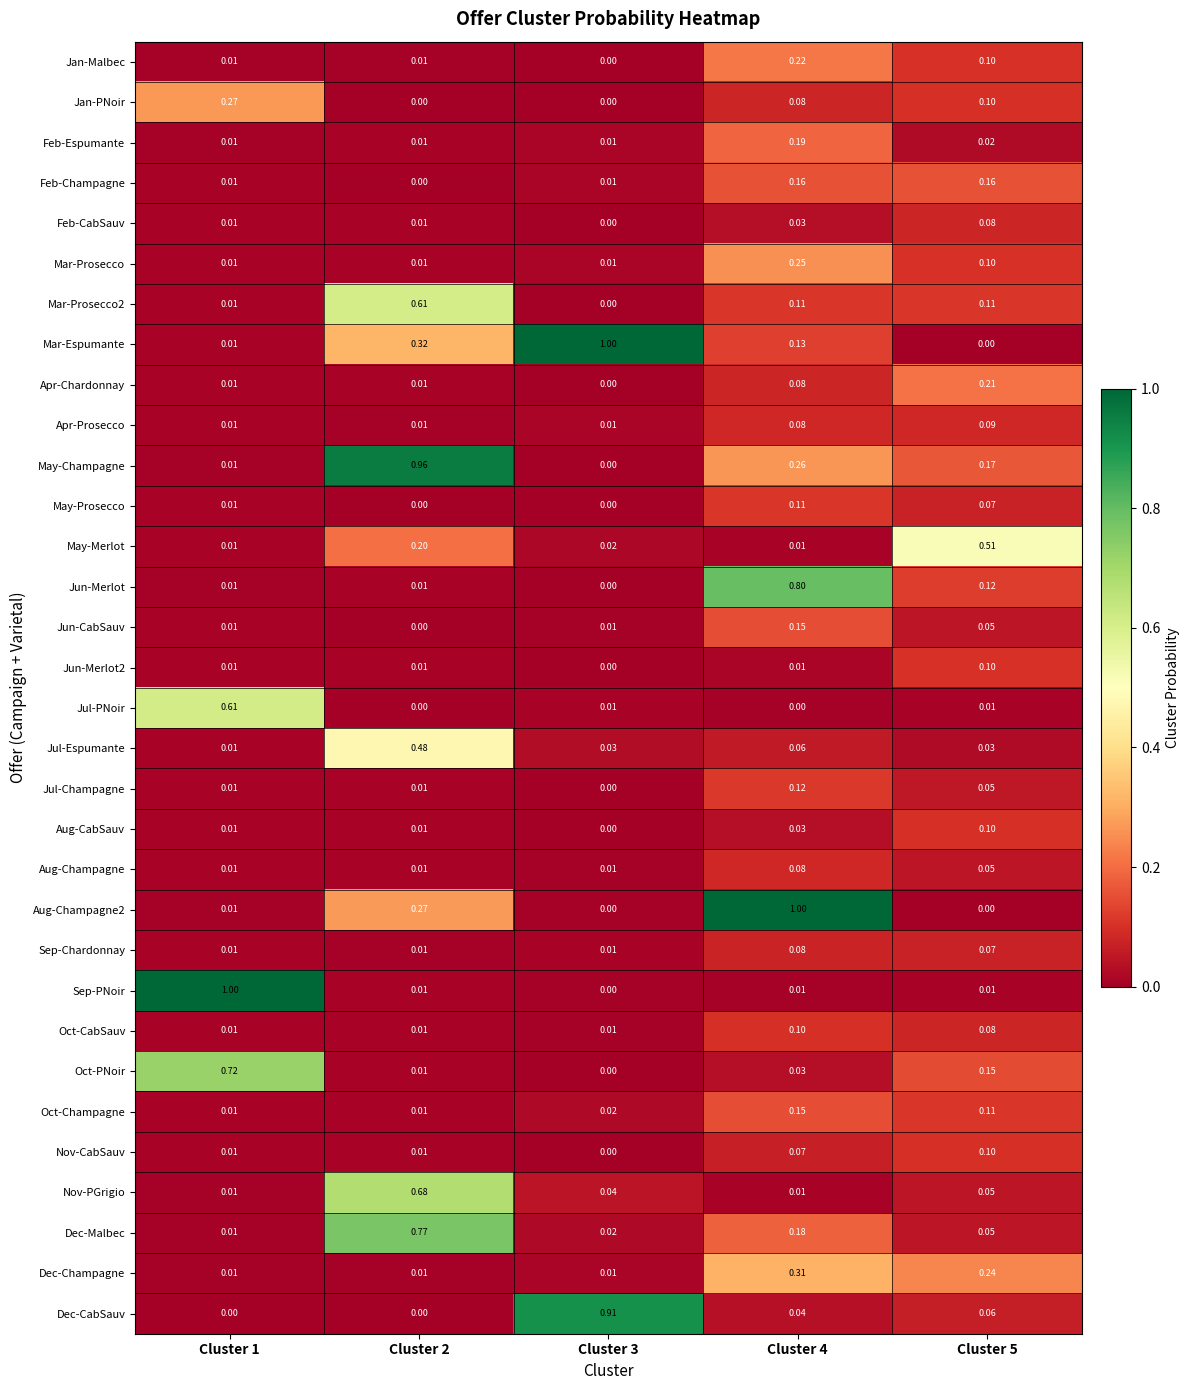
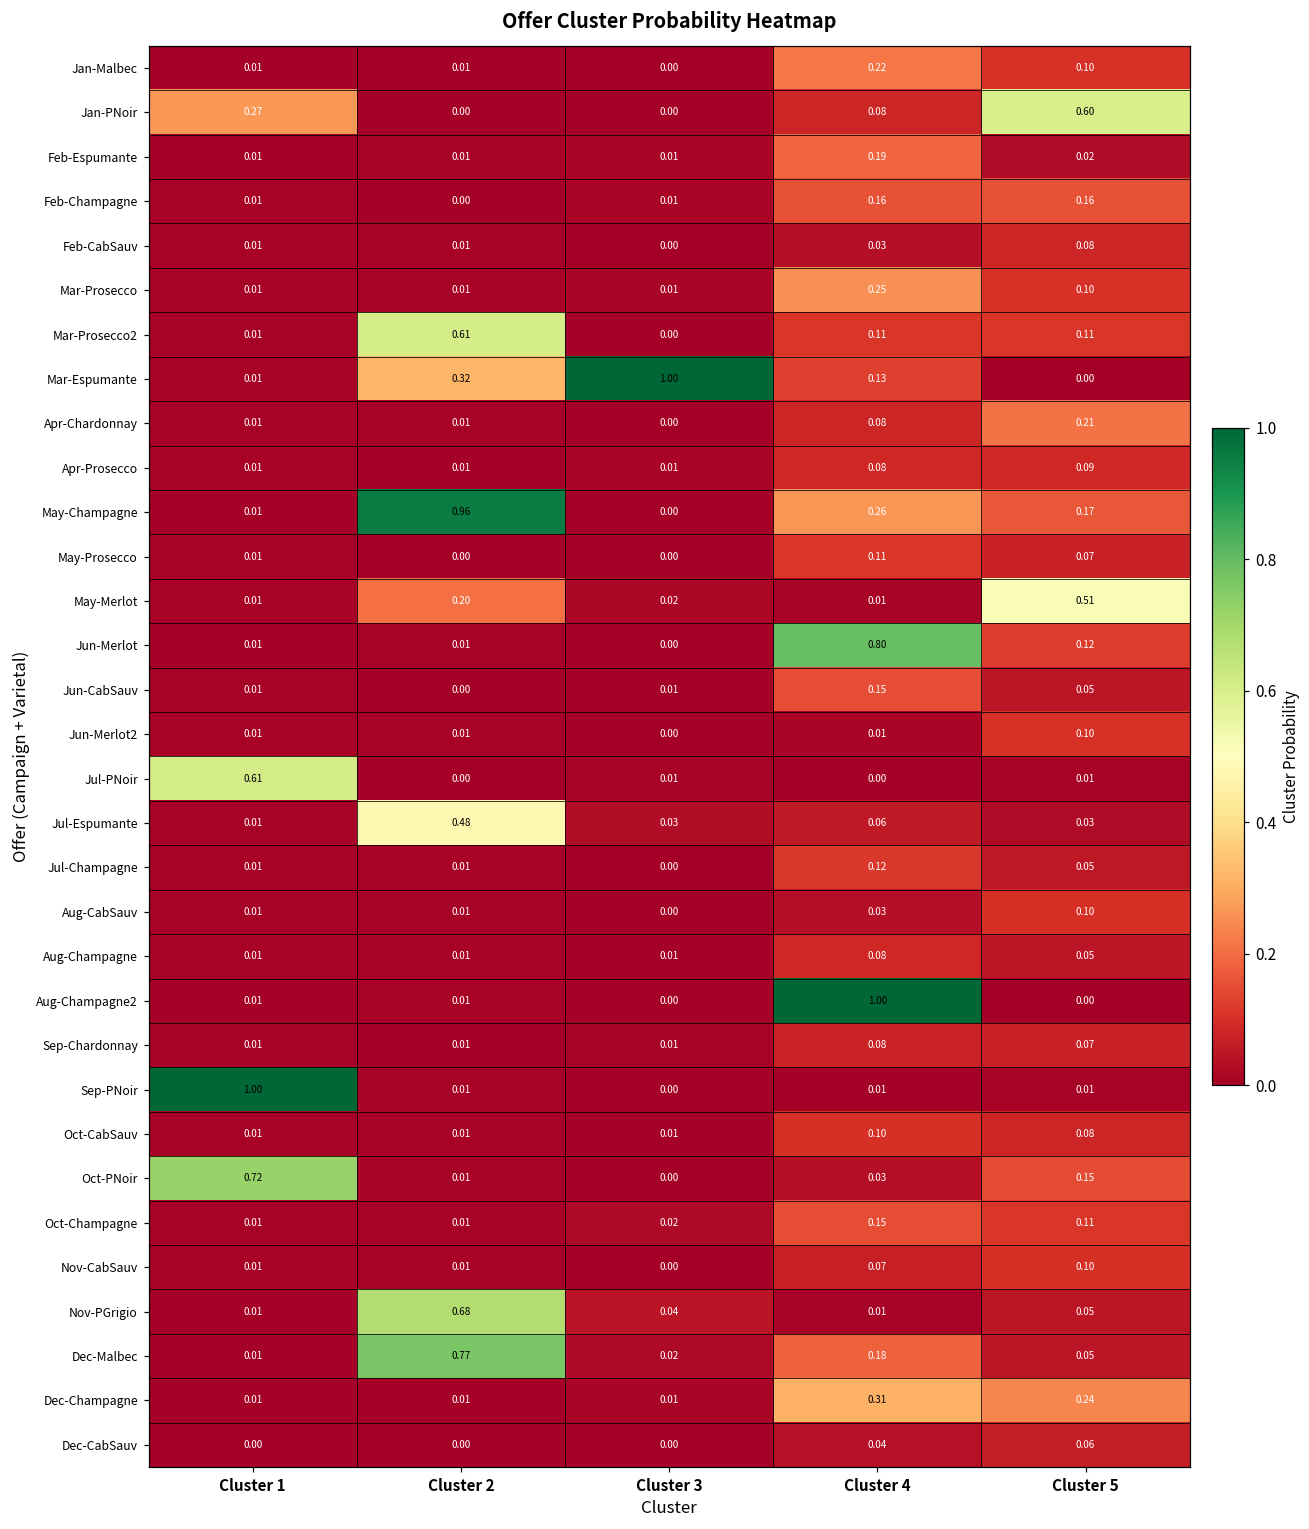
  {
    "Jan-Malbec": {
      "Cluster 1": 0.01,
      "Cluster 2": 0.01,
      "Cluster 3": 0.00,
      "Cluster 4": 0.22,
      "Cluster 5": 0.10
    },
    "Jan-PNoir": {
      "Cluster 1": 0.27,
      "Cluster 2": 0.00,
      "Cluster 3": 0.00,
      "Cluster 4": 0.08,
-     "Cluster 5": 0.10
+     "Cluster 5": 0.60
    },
    "Feb-Espumante": {
      "Cluster 1": 0.01,
      "Cluster 2": 0.01,
      "Cluster 3": 0.01,
      "Cluster 4": 0.19,
      "Cluster 5": 0.02
    },
    "Feb-Champagne": {
      "Cluster 1": 0.01,
      "Cluster 2": 0.00,
      "Cluster 3": 0.01,
      "Cluster 4": 0.16,
      "Cluster 5": 0.16
    },
    "Feb-CabSauv": {
      "Cluster 1": 0.01,
      "Cluster 2": 0.01,
      "Cluster 3": 0.00,
      "Cluster 4": 0.03,
      "Cluster 5": 0.08
    },
    "Mar-Prosecco": {
      "Cluster 1": 0.01,
      "Cluster 2": 0.01,
      "Cluster 3": 0.01,
      "Cluster 4": 0.25,
      "Cluster 5": 0.10
    },
    "Mar-Prosecco2": {
      "Cluster 1": 0.01,
      "Cluster 2": 0.61,
      "Cluster 3": 0.00,
      "Cluster 4": 0.11,
      "Cluster 5": 0.11
    },
    "Mar-Espumante": {
      "Cluster 1": 0.01,
      "Cluster 2": 0.32,
      "Cluster 3": 1.00,
      "Cluster 4": 0.13,
      "Cluster 5": 0.00
    },
    "Apr-Chardonnay": {
      "Cluster 1": 0.01,
      "Cluster 2": 0.01,
      "Cluster 3": 0.00,
      "Cluster 4": 0.08,
      "Cluster 5": 0.21
    },
    "Apr-Prosecco": {
      "Cluster 1": 0.01,
      "Cluster 2": 0.01,
      "Cluster 3": 0.01,
      "Cluster 4": 0.08,
      "Cluster 5": 0.09
    },
    "May-Champagne": {
      "Cluster 1": 0.01,
      "Cluster 2": 0.96,
      "Cluster 3": 0.00,
      "Cluster 4": 0.26,
      "Cluster 5": 0.17
    },
    "May-Prosecco": {
      "Cluster 1": 0.01,
      "Cluster 2": 0.00,
      "Cluster 3": 0.00,
      "Cluster 4": 0.11,
      "Cluster 5": 0.07
    },
    "May-Merlot": {
      "Cluster 1": 0.01,
      "Cluster 2": 0.20,
      "Cluster 3": 0.02,
      "Cluster 4": 0.01,
      "Cluster 5": 0.51
    },
    "Jun-Merlot": {
      "Cluster 1": 0.01,
      "Cluster 2": 0.01,
      "Cluster 3": 0.00,
      "Cluster 4": 0.80,
      "Cluster 5": 0.12
    },
    "Jun-CabSauv": {
      "Cluster 1": 0.01,
      "Cluster 2": 0.00,
      "Cluster 3": 0.01,
      "Cluster 4": 0.15,
      "Cluster 5": 0.05
    },
    "Jun-Merlot2": {
      "Cluster 1": 0.01,
      "Cluster 2": 0.01,
      "Cluster 3": 0.00,
      "Cluster 4": 0.01,
      "Cluster 5": 0.10
    },
    "Jul-PNoir": {
      "Cluster 1": 0.61,
      "Cluster 2": 0.00,
      "Cluster 3": 0.01,
      "Cluster 4": 0.00,
      "Cluster 5": 0.01
    },
    "Jul-Espumante": {
      "Cluster 1": 0.01,
      "Cluster 2": 0.48,
      "Cluster 3": 0.03,
      "Cluster 4": 0.06,
      "Cluster 5": 0.03
    },
    "Jul-Champagne": {
      "Cluster 1": 0.01,
      "Cluster 2": 0.01,
      "Cluster 3": 0.00,
      "Cluster 4": 0.12,
      "Cluster 5": 0.05
    },
    "Aug-CabSauv": {
      "Cluster 1": 0.01,
      "Cluster 2": 0.01,
      "Cluster 3": 0.00,
      "Cluster 4": 0.03,
      "Cluster 5": 0.10
    },
    "Aug-Champagne": {
      "Cluster 1": 0.01,
      "Cluster 2": 0.01,
      "Cluster 3": 0.01,
      "Cluster 4": 0.08,
      "Cluster 5": 0.05
    },
    "Aug-Champagne2": {
      "Cluster 1": 0.01,
-     "Cluster 2": 0.27,
+     "Cluster 2": 0.01,
      "Cluster 3": 0.00,
      "Cluster 4": 1.00,
      "Cluster 5": 0.00
    },
    "Sep-Chardonnay": {
      "Cluster 1": 0.01,
      "Cluster 2": 0.01,
      "Cluster 3": 0.01,
      "Cluster 4": 0.08,
      "Cluster 5": 0.07
    },
    "Sep-PNoir": {
      "Cluster 1": 1.00,
      "Cluster 2": 0.01,
      "Cluster 3": 0.00,
      "Cluster 4": 0.01,
      "Cluster 5": 0.01
    },
    "Oct-CabSauv": {
      "Cluster 1": 0.01,
      "Cluster 2": 0.01,
      "Cluster 3": 0.01,
      "Cluster 4": 0.10,
      "Cluster 5": 0.08
    },
    "Oct-PNoir": {
      "Cluster 1": 0.72,
      "Cluster 2": 0.01,
      "Cluster 3": 0.00,
      "Cluster 4": 0.03,
      "Cluster 5": 0.15
    },
    "Oct-Champagne": {
      "Cluster 1": 0.01,
      "Cluster 2": 0.01,
      "Cluster 3": 0.02,
      "Cluster 4": 0.15,
      "Cluster 5": 0.11
    },
    "Nov-CabSauv": {
      "Cluster 1": 0.01,
      "Cluster 2": 0.01,
      "Cluster 3": 0.00,
      "Cluster 4": 0.07,
      "Cluster 5": 0.10
    },
    "Nov-PGrigio": {
      "Cluster 1": 0.01,
      "Cluster 2": 0.68,
      "Cluster 3": 0.04,
      "Cluster 4": 0.01,
      "Cluster 5": 0.05
    },
    "Dec-Malbec": {
      "Cluster 1": 0.01,
      "Cluster 2": 0.77,
      "Cluster 3": 0.02,
      "Cluster 4": 0.18,
      "Cluster 5": 0.05
    },
    "Dec-Champagne": {
      "Cluster 1": 0.01,
      "Cluster 2": 0.01,
      "Cluster 3": 0.01,
      "Cluster 4": 0.31,
      "Cluster 5": 0.24
    },
    "Dec-CabSauv": {
      "Cluster 1": 0.00,
      "Cluster 2": 0.00,
-     "Cluster 3": 0.91,
+     "Cluster 3": 0.00,
      "Cluster 4": 0.04,
      "Cluster 5": 0.06
    }
  }
